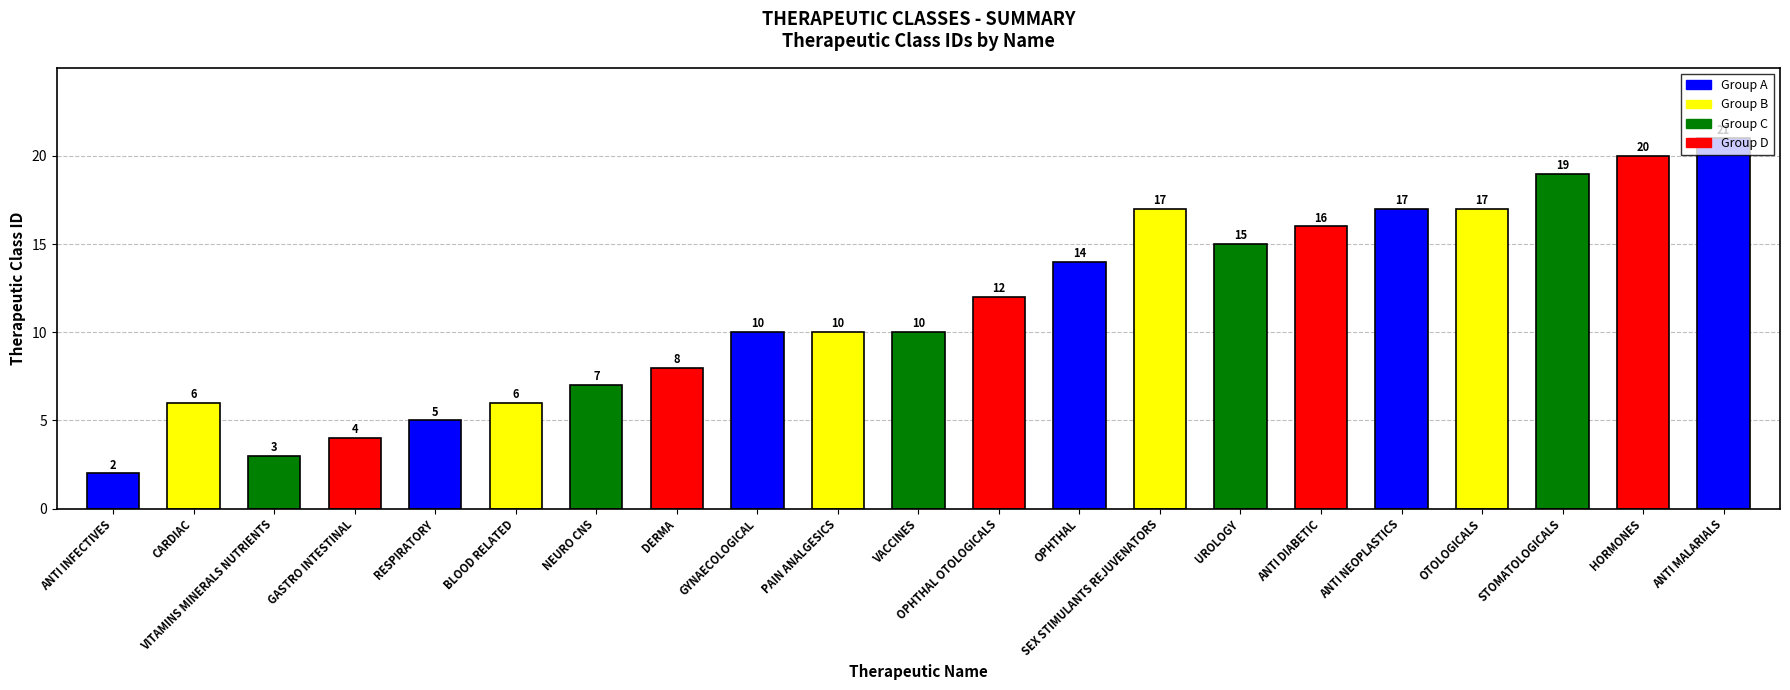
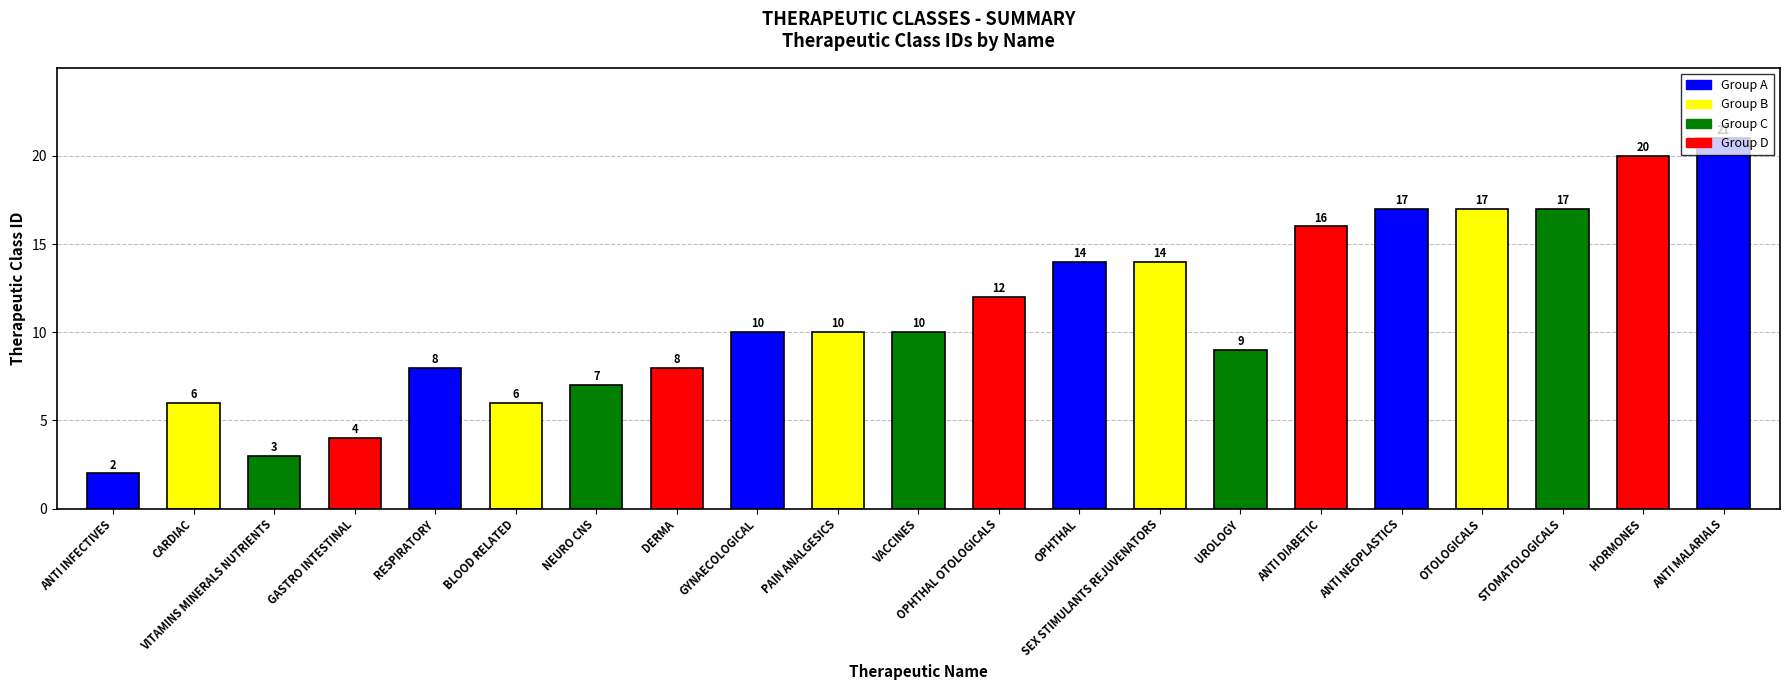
  {
    "ANTI INFECTIVES": 2,
    "CARDIAC": 6,
    "VITAMINS MINERALS NUTRIENTS": 3,
    "GASTRO INTESTINAL": 4,
-   "RESPIRATORY": 5,
+   "RESPIRATORY": 8,
    "BLOOD RELATED": 6,
    "NEURO CNS": 7,
    "DERMA": 8,
    "GYNAECOLOGICAL": 10,
    "PAIN ANALGESICS": 10,
    "VACCINES": 10,
    "OPHTHAL OTOLOGICALS": 12,
    "OPHTHAL": 14,
-   "SEX STIMULANTS REJUVENATORS": 17,
-   "UROLOGY": 15,
+   "SEX STIMULANTS REJUVENATORS": 14,
+   "UROLOGY": 9,
    "ANTI DIABETIC": 16,
    "ANTI NEOPLASTICS": 17,
    "OTOLOGICALS": 17,
-   "STOMATOLOGICALS": 19,
+   "STOMATOLOGICALS": 17,
    "HORMONES": 20
  }
